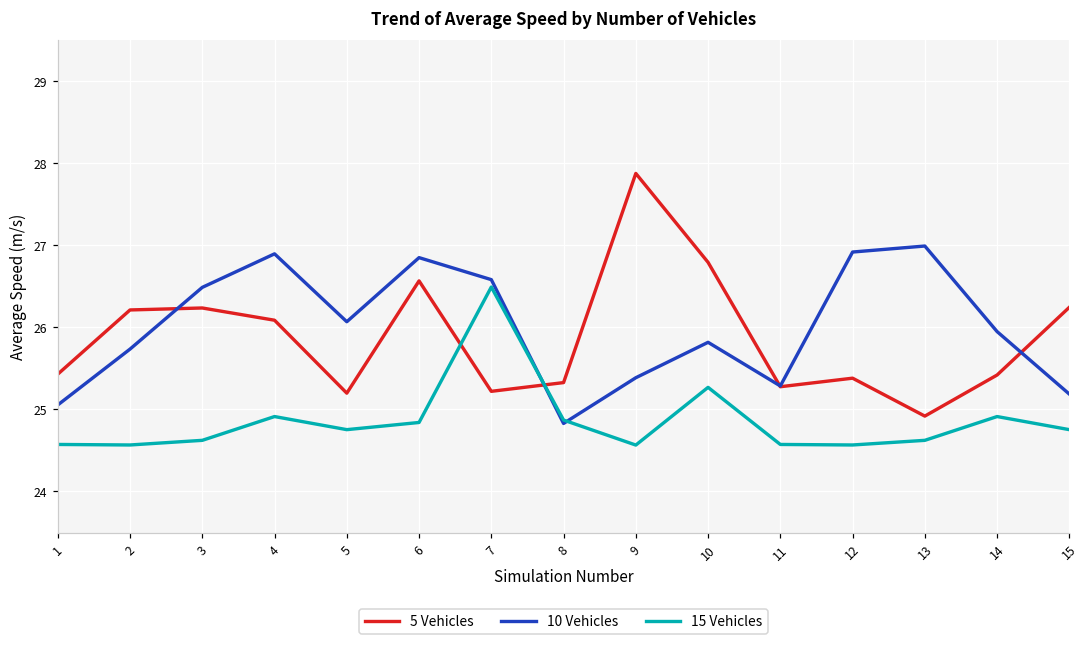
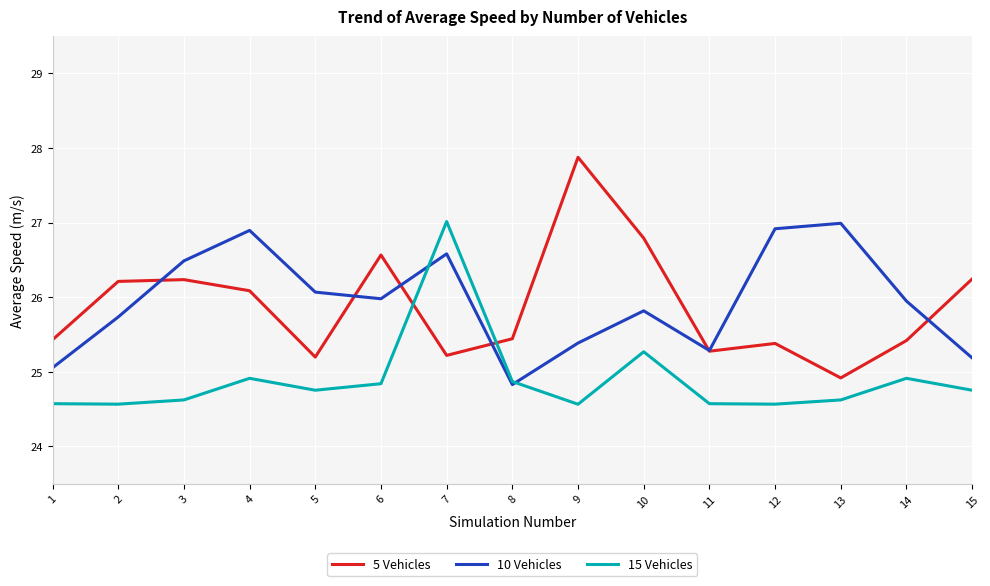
  {
    "5 Vehicles": {
      "1": 25.4,
      "2": 26.2,
      "3": 26.2,
      "4": 26.1,
      "5": 25.2,
      "6": 26.6,
      "7": 25.2,
-     "8": 25.3,
+     "8": 25.4,
      "9": 27.9,
      "10": 26.8,
      "12": 25.4,
      "13": 24.9,
      "14": 25.4,
      "15": 26.2
    },
    "10 Vehicles": {
      "1": 25.1,
      "2": 25.7,
      "3": 26.5,
      "4": 26.9,
      "5": 26.1,
-     "6": 26.8,
+     "6": 26.0,
      "7": 26.6,
      "8": 24.8,
      "9": 25.4,
      "10": 25.8,
      "12": 26.9,
      "13": 27.0,
      "14": 25.9,
      "15": 25.2
    },
    "15 Vehicles": {
      "1": 24.6,
      "2": 24.6,
      "3": 24.6,
      "4": 24.9,
      "5": 24.8,
      "6": 24.8,
-     "7": 26.5,
+     "7": 27.0,
      "8": 24.9,
      "9": 24.6,
      "10": 25.3,
      "11": 24.6,
      "12": 24.6,
      "13": 24.6,
      "14": 24.9,
      "15": 24.8
    }
  }
